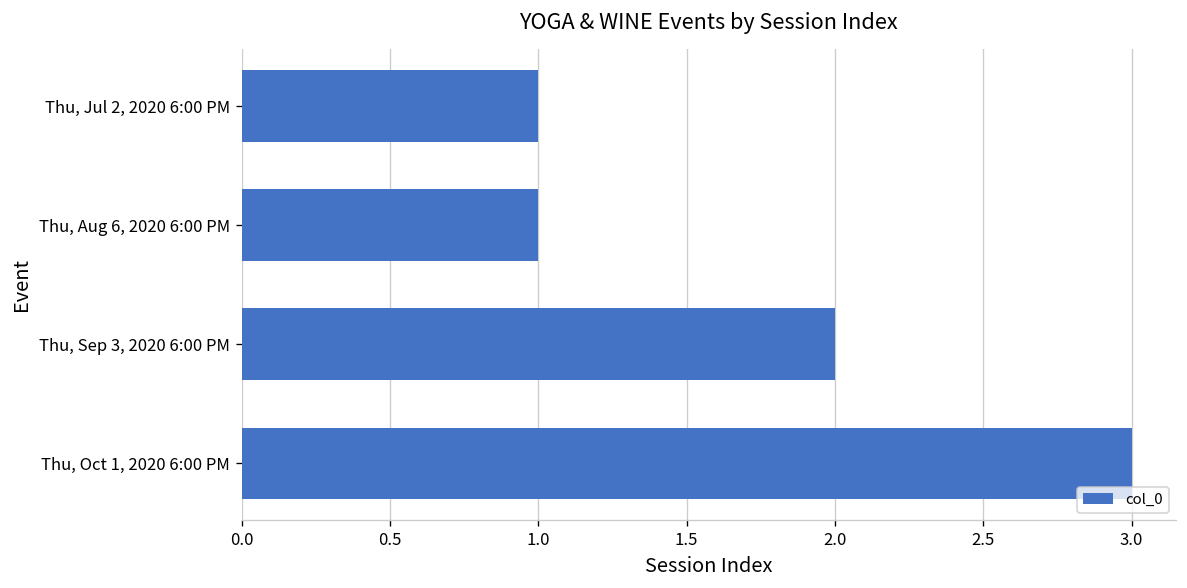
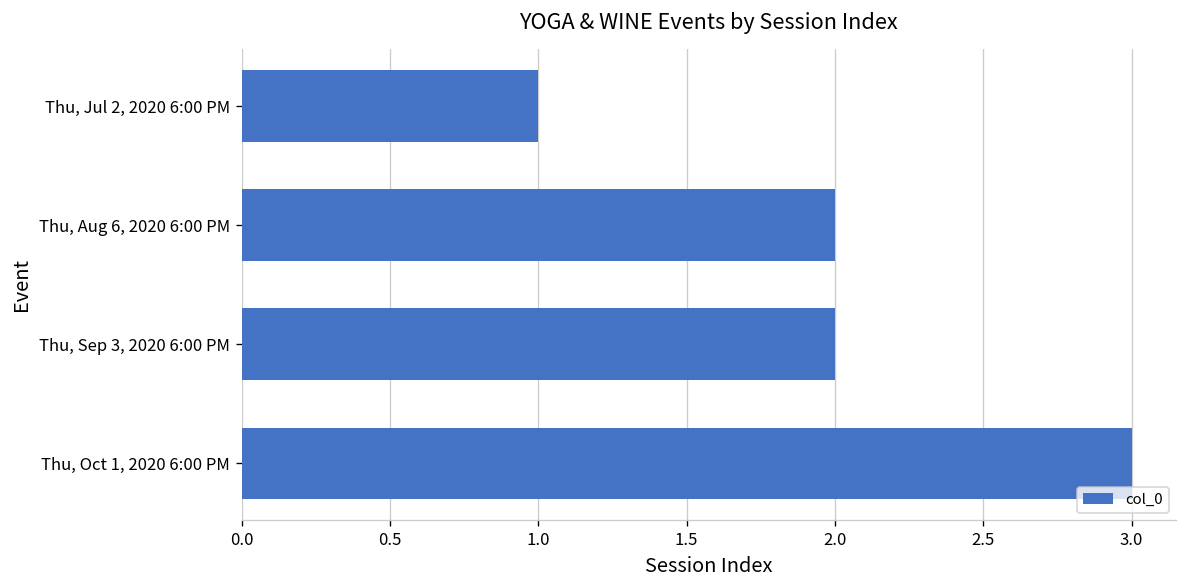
  {
    "Thu, Jul 2, 2020 6:00 PM": 1,
-   "Thu, Aug 6, 2020 6:00 PM": 1,
+   "Thu, Aug 6, 2020 6:00 PM": 2,
    "Thu, Sep 3, 2020 6:00 PM": 2,
    "Thu, Oct 1, 2020 6:00 PM": 3
  }
